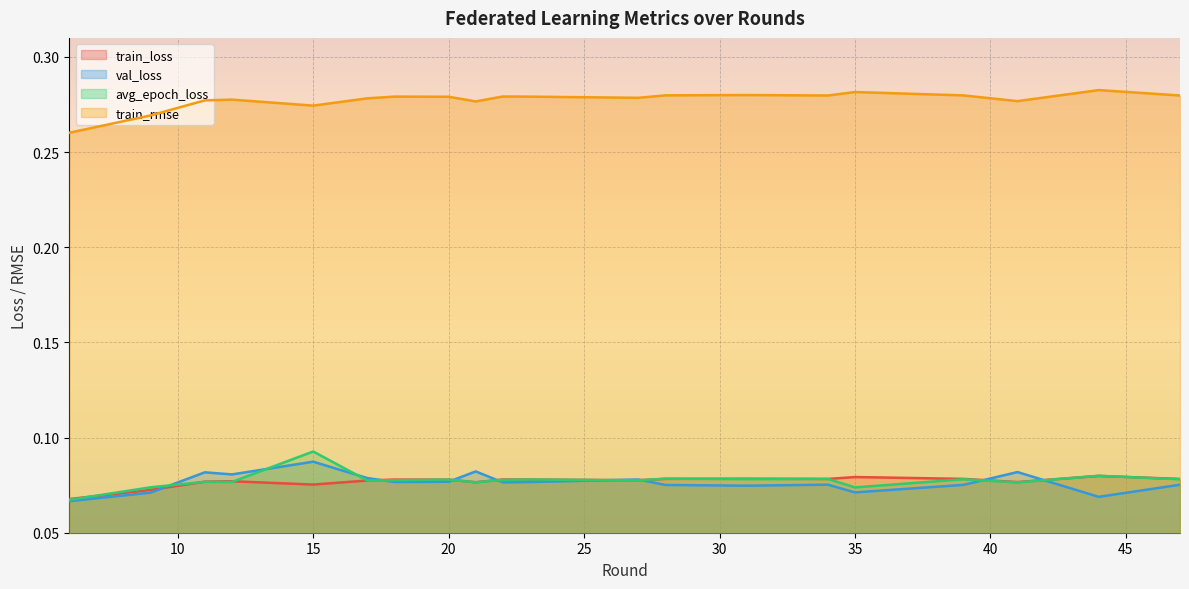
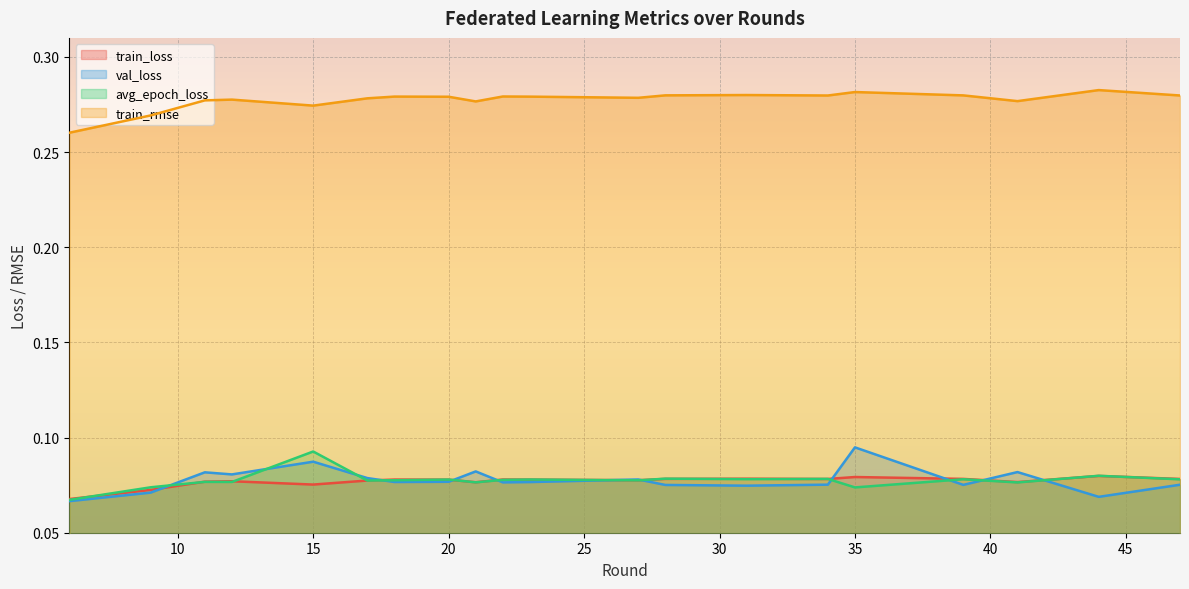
  {
    "val_loss": {
      "15": 0.087,
-     "35": 0.071
+     "35": 0.095
    },
    "avg_epoch_loss": {
      "15": 0.093,
      "35": 0.074
    }
  }
